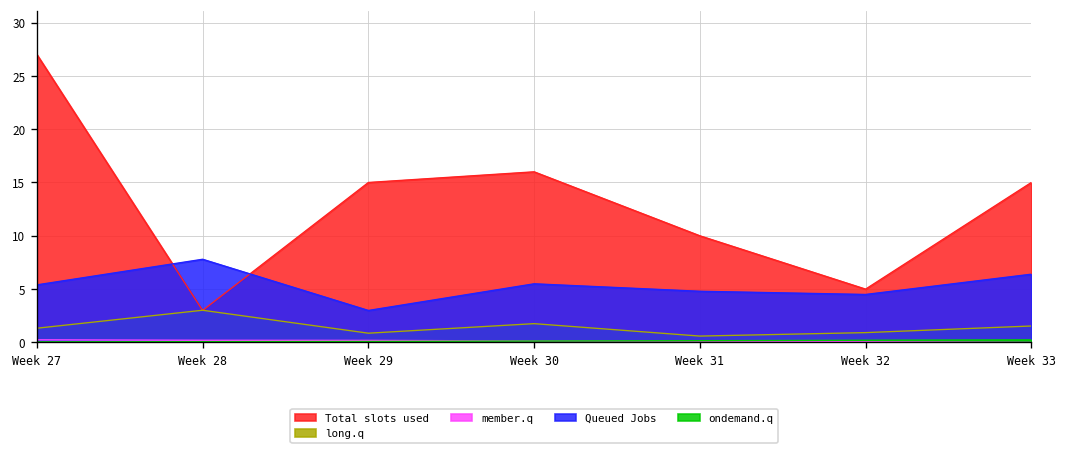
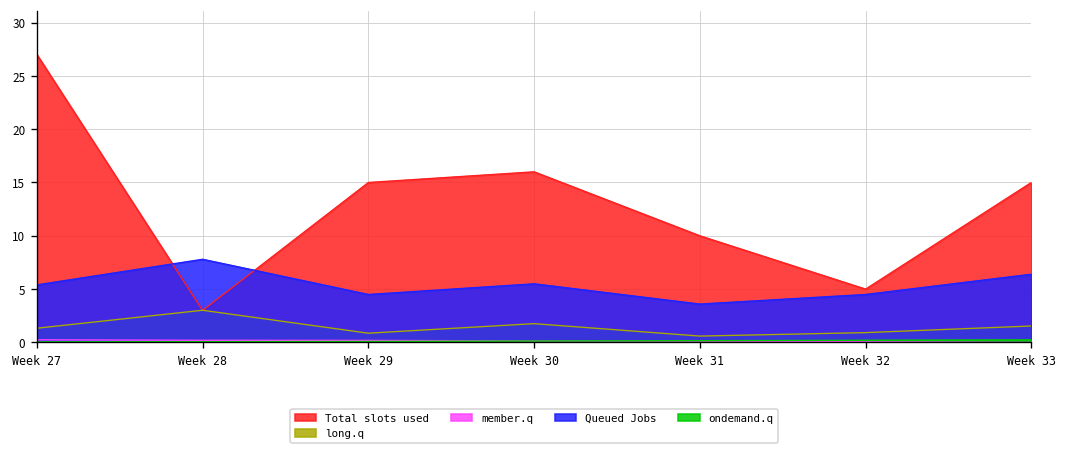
  {
    "Total slots used": {
      "Week 27": 27,
      "Week 29": 15,
      "Week 30": 16,
      "Week 31": 10,
      "Week 32": 5,
      "Week 33": 15
    },
    "long.q": {
      "Week 27": 1,
      "Week 29": 1,
      "Week 30": 2,
      "Week 31": 1,
      "Week 32": 1,
      "Week 33": 2
    },
    "Queued Jobs": {
      "Week 27": 5,
      "Week 28": 8,
-     "Week 29": 3,
+     "Week 29": 5,
      "Week 30": 6,
-     "Week 31": 5,
+     "Week 31": 4,
      "Week 32": 5,
      "Week 33": 6
    }
  }
